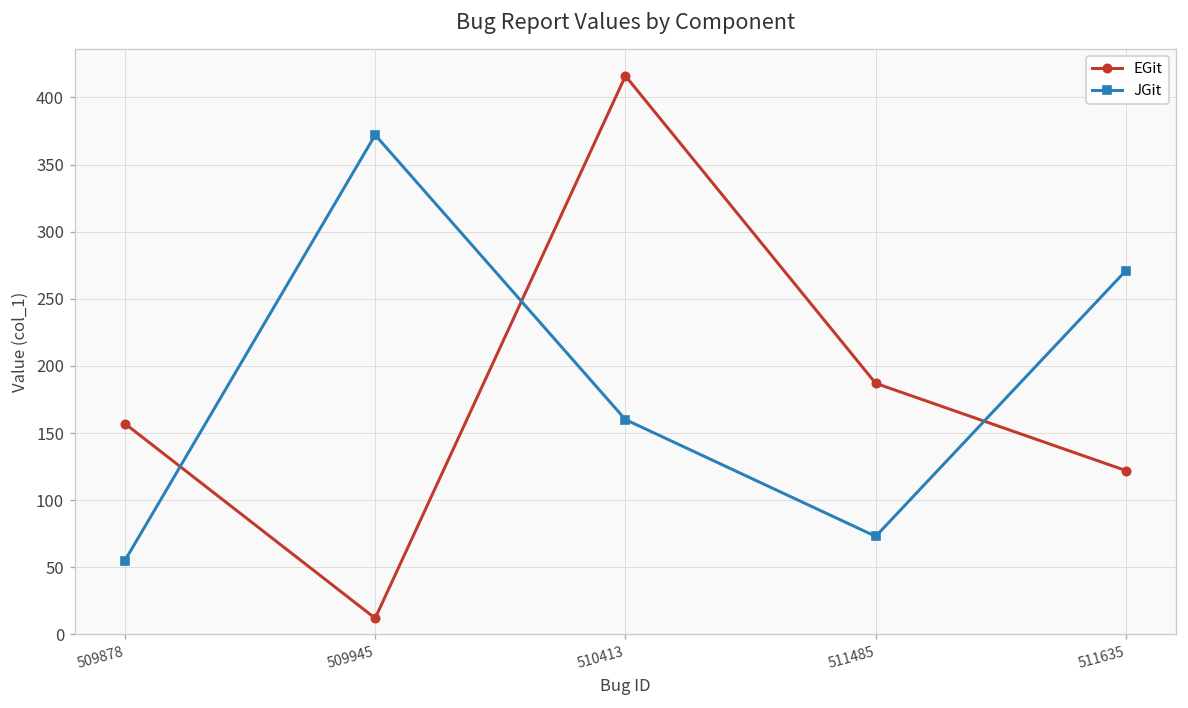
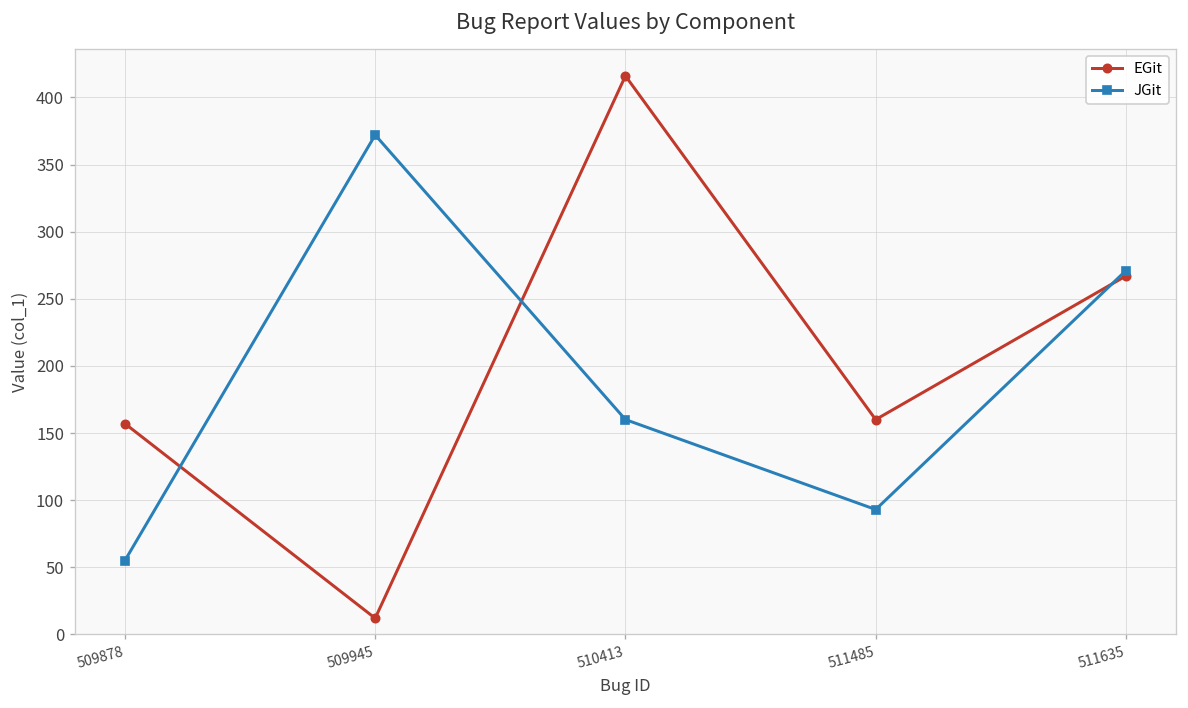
  {
    "EGit": {
      "509878": 157,
      "509945": 12,
      "510413": 416,
-     "511485": 187,
-     "511635": 122
+     "511485": 160,
+     "511635": 267
    },
    "JGit": {
      "509878": 55,
      "509945": 372,
      "510413": 160,
-     "511485": 73,
+     "511485": 93,
      "511635": 271
    }
  }
